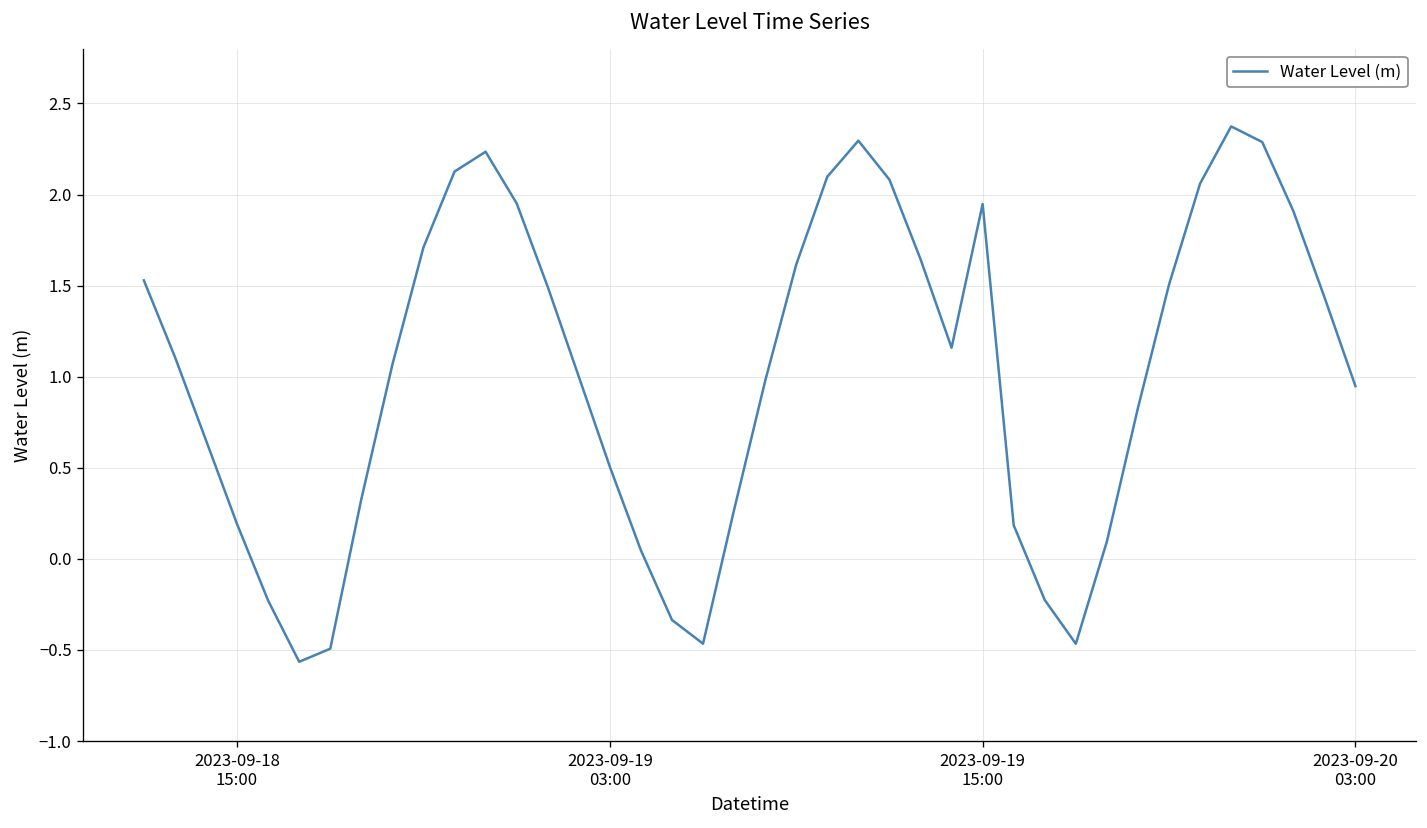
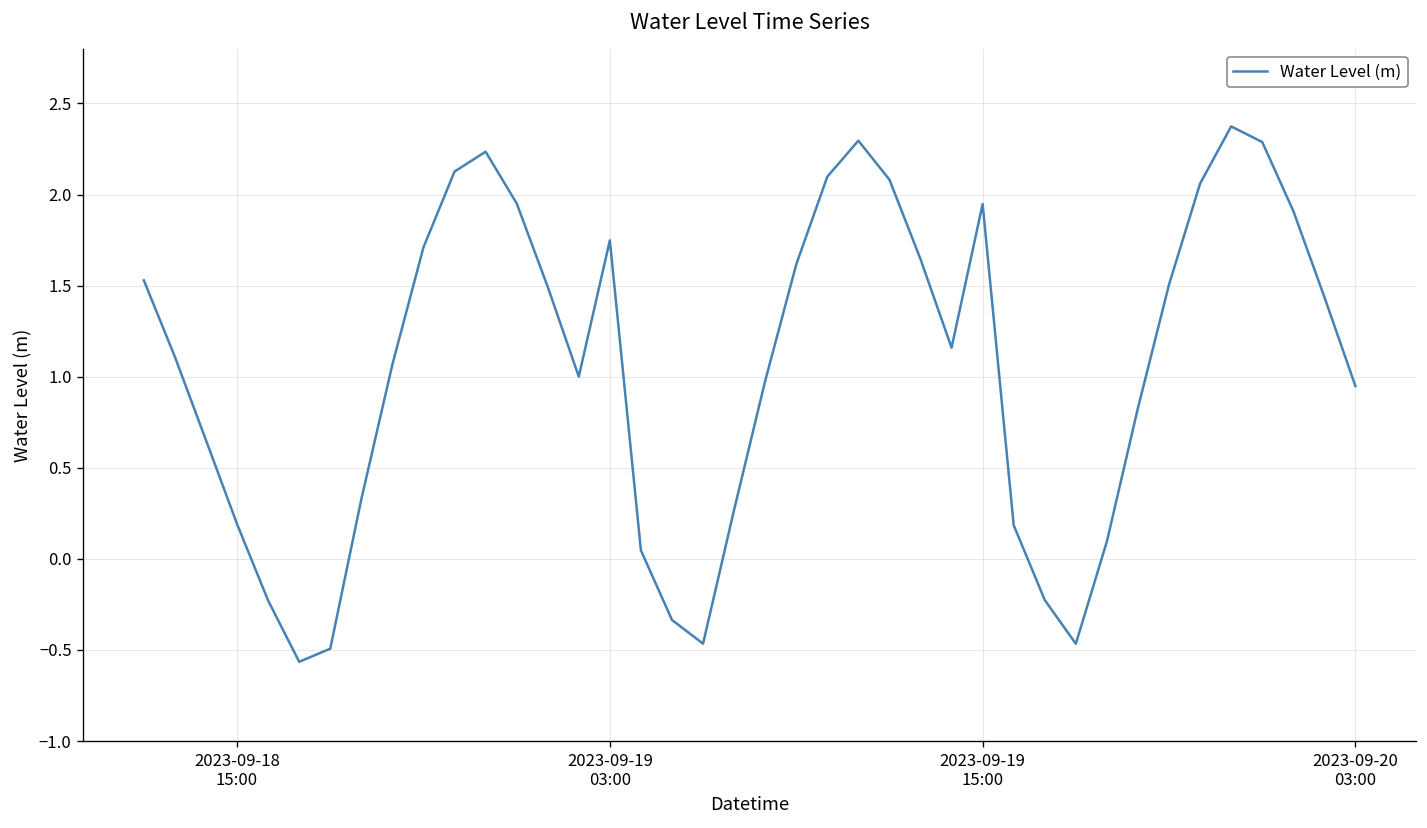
  {
    "2023-09-18 15:00": 0.19,
-   "2023-09-19 03:00": 0.51,
+   "2023-09-19 03:00": 1.75,
    "2023-09-19 15:00": 1.95,
    "2023-09-20 03:00": 0.95
  }
